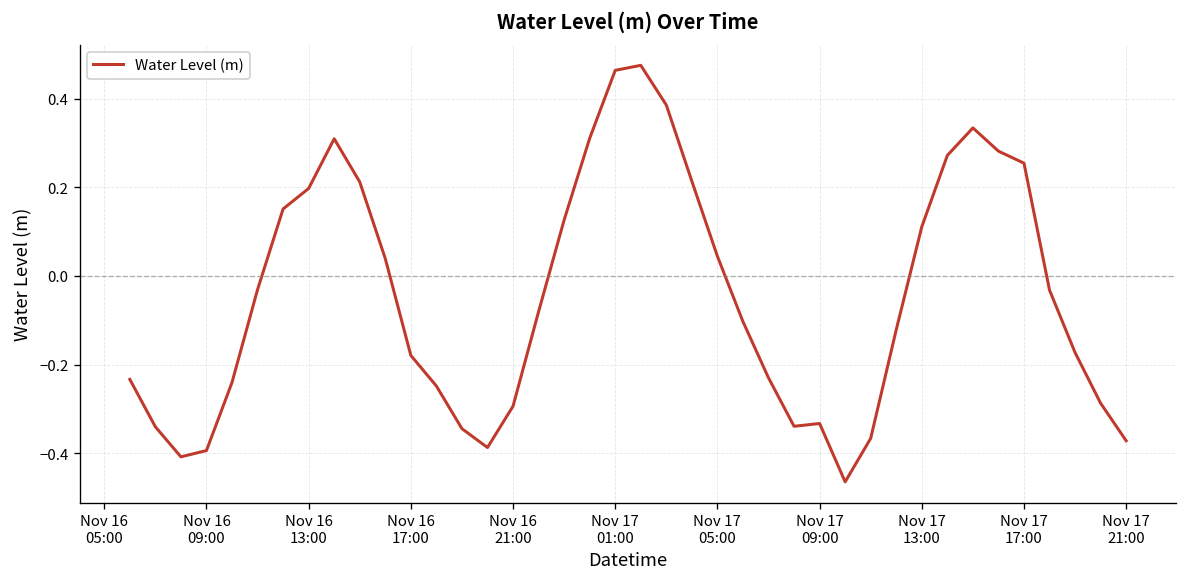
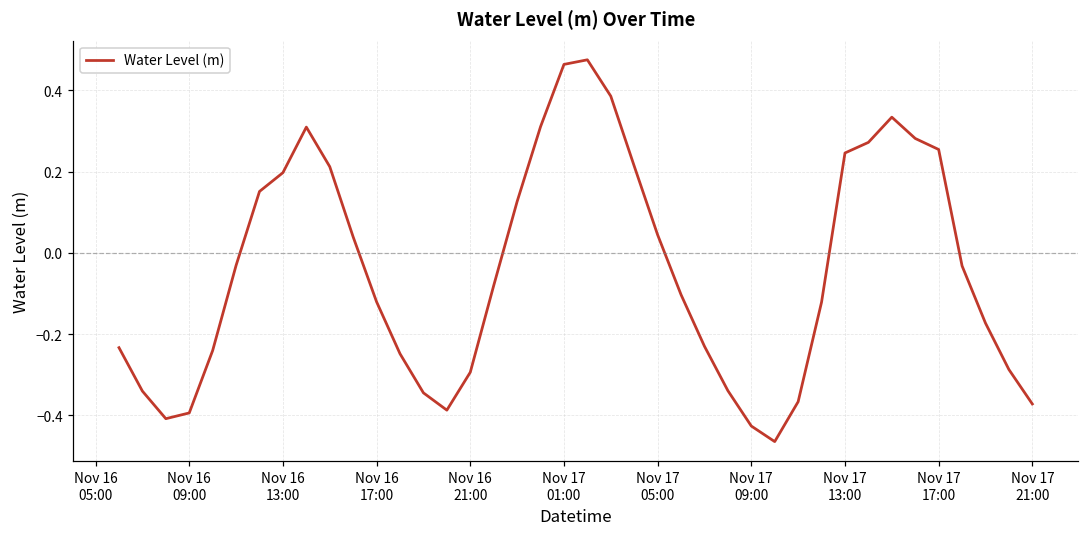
  {
    "Nov 16 09:00": -0.39,
    "Nov 16 13:00": 0.20,
-   "Nov 16 17:00": -0.18,
+   "Nov 16 17:00": -0.12,
    "Nov 16 21:00": -0.29,
    "Nov 17 01:00": 0.46,
    "Nov 17 05:00": 0.04,
-   "Nov 17 09:00": -0.33,
-   "Nov 17 13:00": 0.11,
+   "Nov 17 09:00": -0.43,
+   "Nov 17 13:00": 0.25,
    "Nov 17 17:00": 0.25,
    "Nov 17 21:00": -0.37
  }
